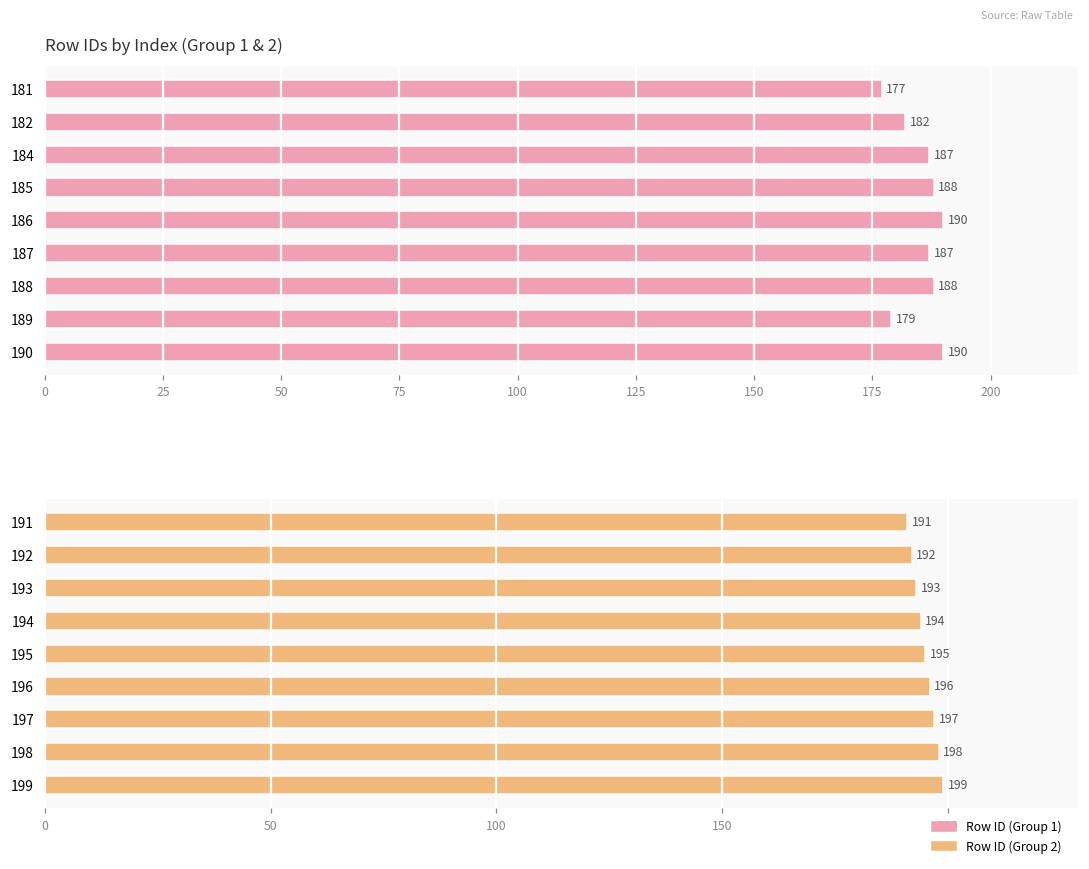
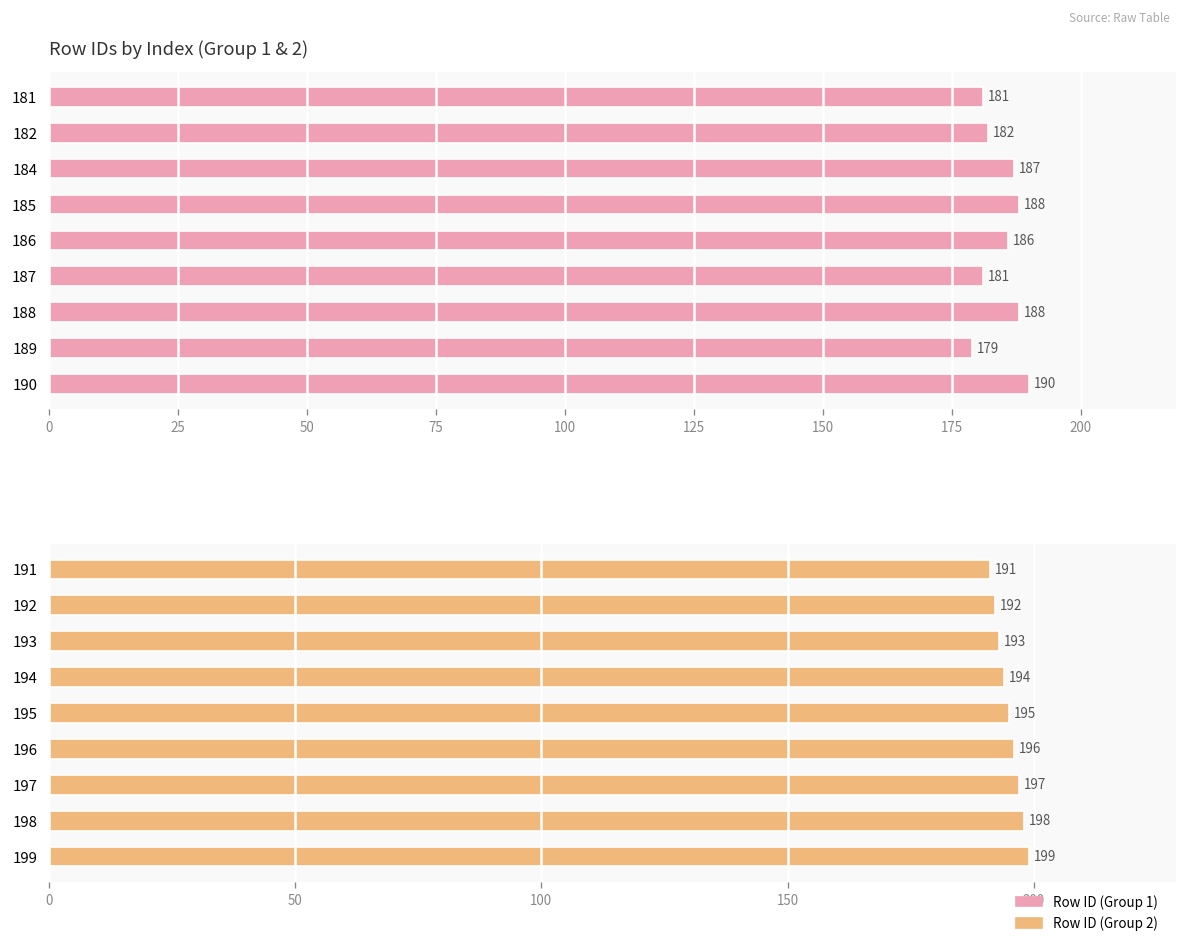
  {
    "Row IDs by Index (Group 1 & 2)": {
-     "181": 177,
+     "181": 181,
      "182": 182,
      "184": 187,
      "185": 188,
-     "186": 190,
-     "187": 187,
+     "186": 186,
+     "187": 181,
      "188": 188,
      "189": 179,
      "190": 190
    }
  }
